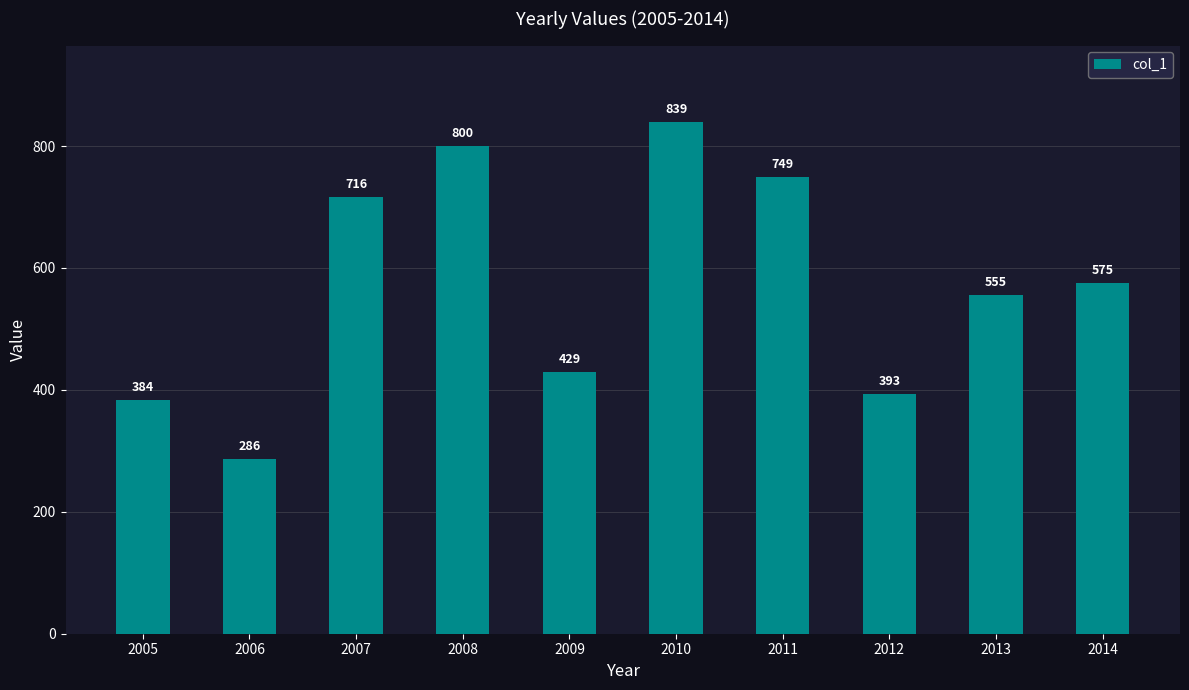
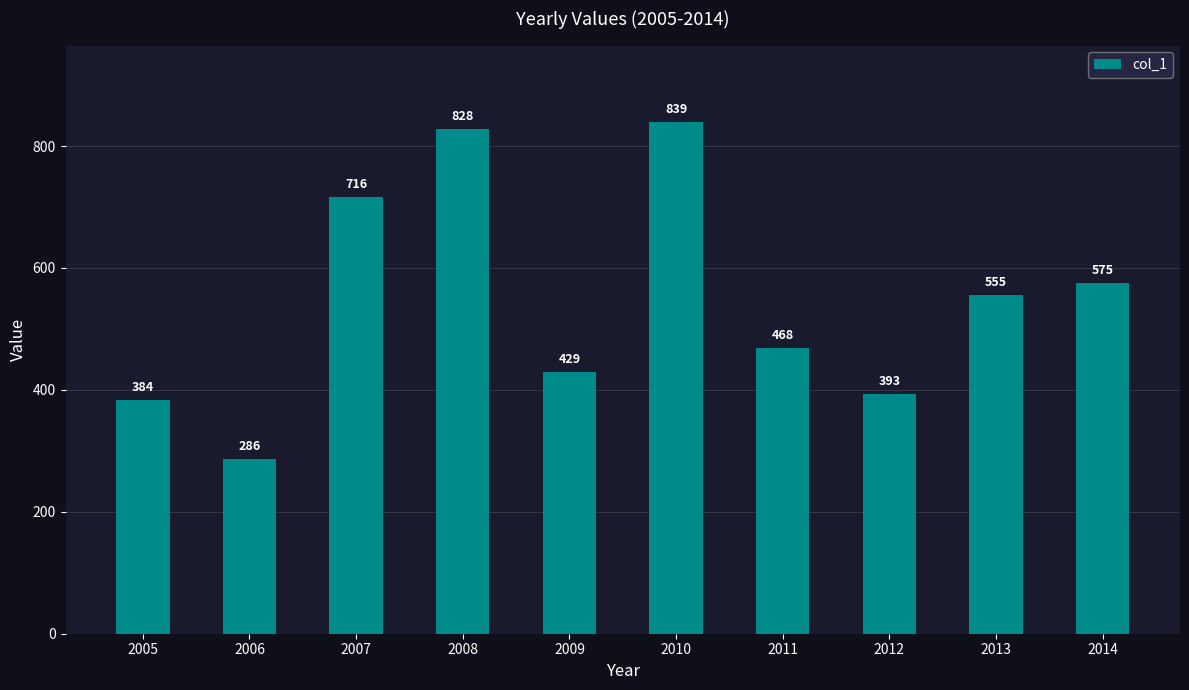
  {
    "2005": 384,
    "2006": 286,
    "2007": 716,
-   "2008": 800,
+   "2008": 828,
    "2009": 429,
    "2010": 839,
-   "2011": 749,
+   "2011": 468,
    "2012": 393,
    "2013": 555,
    "2014": 575
  }
